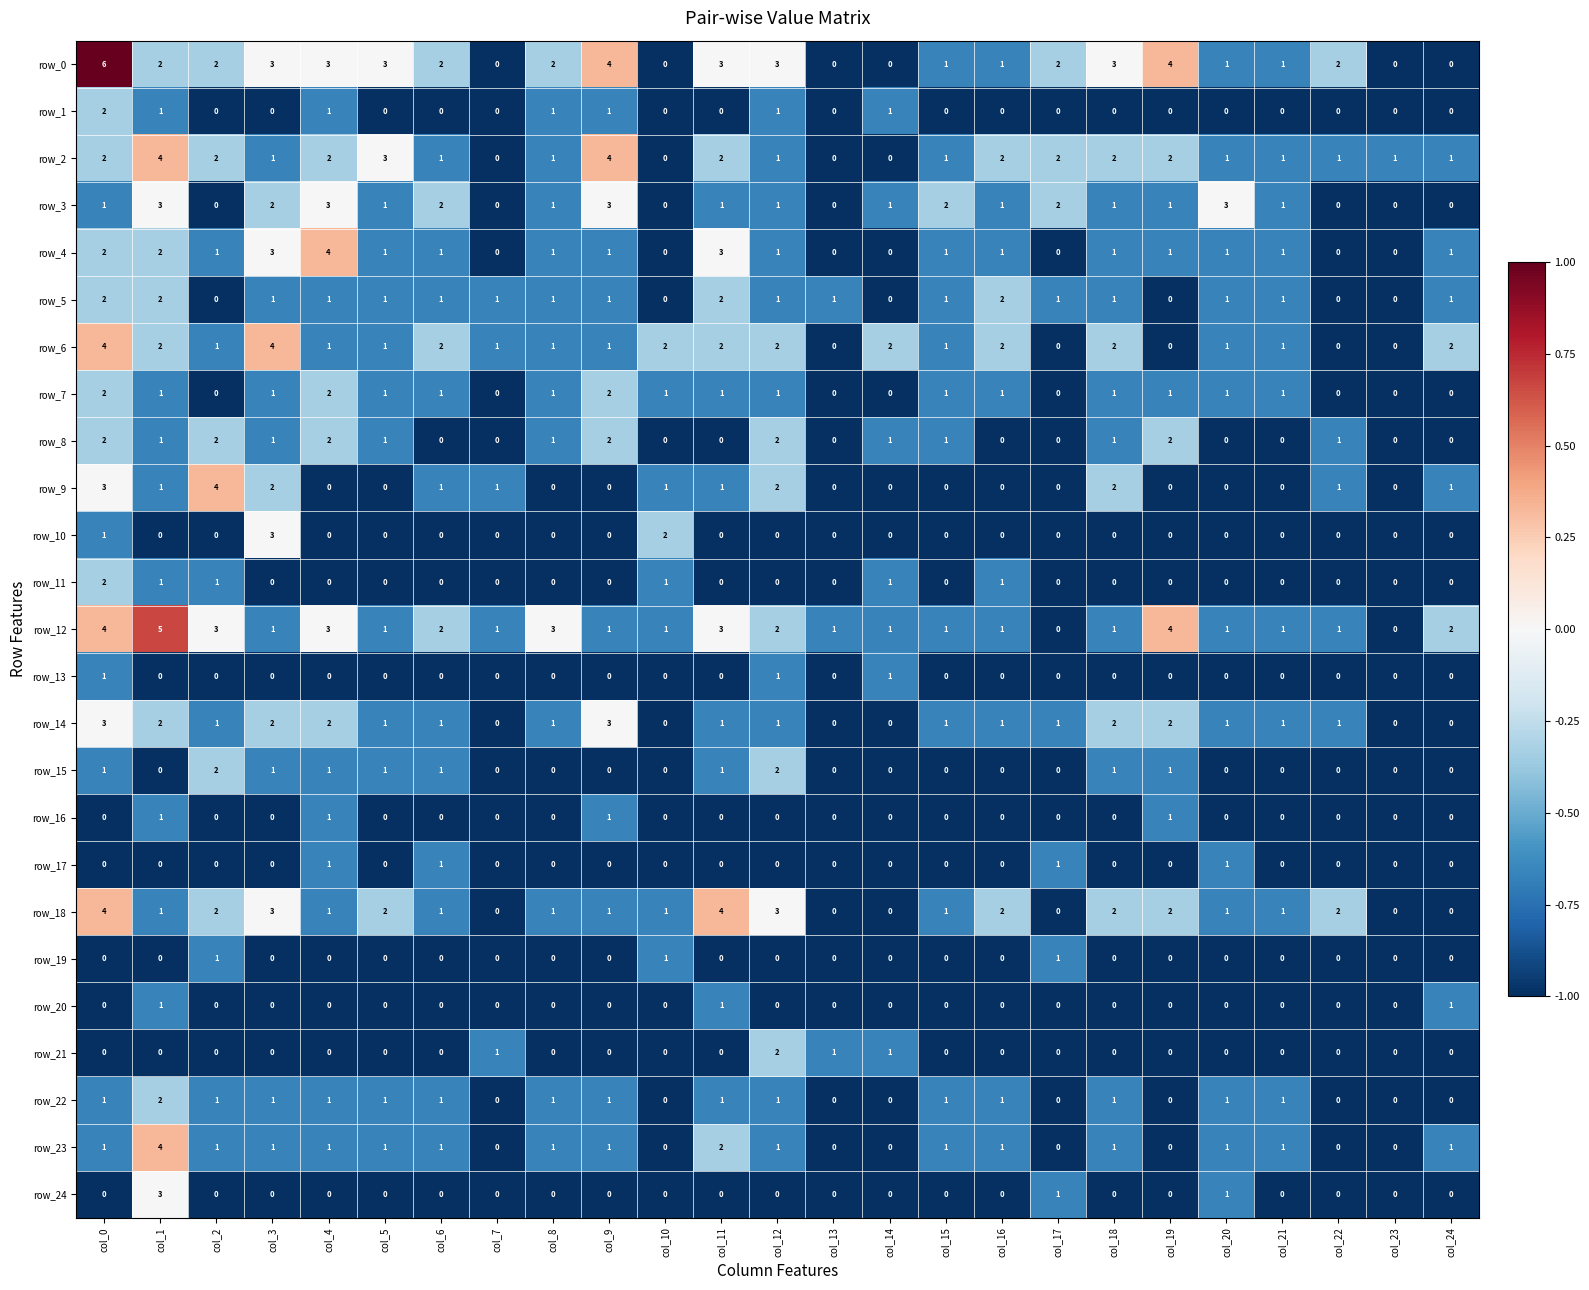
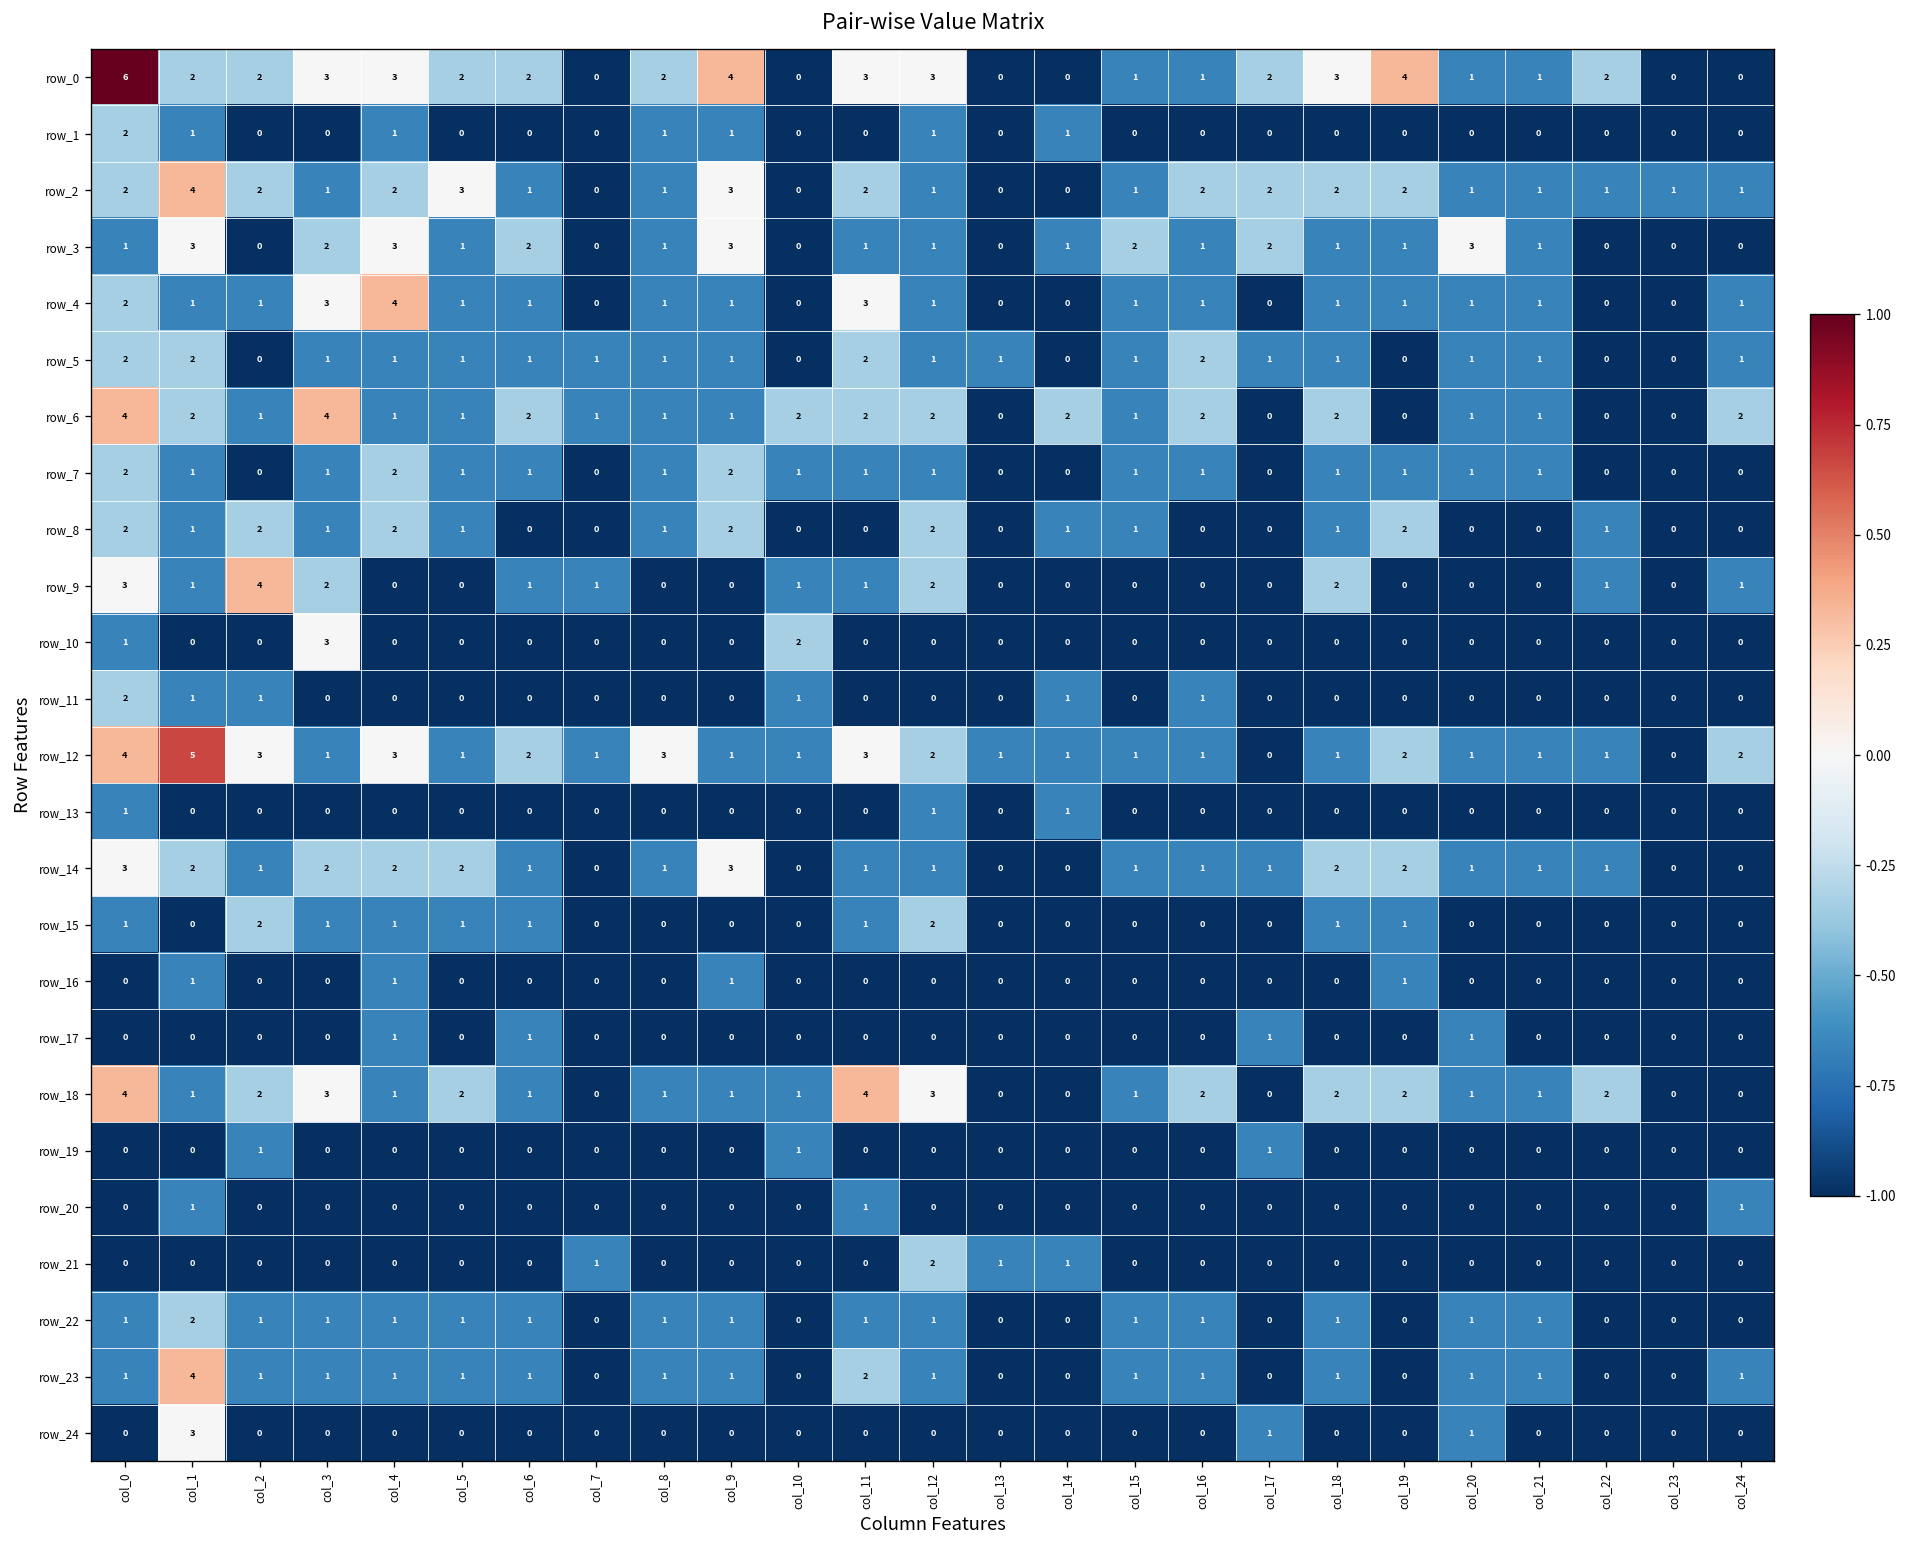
  {
    "row_0": {
      "col_0": 6,
      "col_1": 2,
      "col_2": 2,
      "col_3": 3,
      "col_4": 3,
-     "col_5": 3,
+     "col_5": 2,
      "col_6": 2,
      "col_7": 0,
      "col_8": 2,
      "col_9": 4,
      "col_10": 0,
      "col_11": 3,
      "col_12": 3,
      "col_13": 0,
      "col_14": 0,
      "col_15": 1,
      "col_16": 1,
      "col_17": 2,
      "col_18": 3,
      "col_19": 4,
      "col_20": 1,
      "col_21": 1,
      "col_22": 2,
      "col_23": 0,
      "col_24": 0
    },
    "row_2": {
      "col_0": 2,
      "col_1": 4,
      "col_2": 2,
      "col_3": 1,
      "col_4": 2,
      "col_5": 3,
      "col_6": 1,
      "col_7": 0,
      "col_8": 1,
-     "col_9": 4,
+     "col_9": 3,
      "col_10": 0,
      "col_11": 2,
      "col_12": 1,
      "col_13": 0,
      "col_14": 0,
      "col_15": 1,
      "col_16": 2,
      "col_17": 2,
      "col_18": 2,
      "col_19": 2,
      "col_20": 1,
      "col_21": 1,
      "col_22": 1,
      "col_23": 1,
      "col_24": 1
    },
    "row_4": {
      "col_0": 2,
-     "col_1": 2,
+     "col_1": 1,
      "col_2": 1,
      "col_3": 3,
      "col_4": 4,
      "col_5": 1,
      "col_6": 1,
      "col_7": 0,
      "col_8": 1,
      "col_9": 1,
      "col_10": 0,
      "col_11": 3,
      "col_12": 1,
      "col_13": 0,
      "col_14": 0,
      "col_15": 1,
      "col_16": 1,
      "col_17": 0,
      "col_18": 1,
      "col_19": 1,
      "col_20": 1,
      "col_21": 1,
      "col_22": 0,
      "col_23": 0,
      "col_24": 1
    },
    "row_12": {
      "col_0": 4,
      "col_1": 5,
      "col_2": 3,
      "col_3": 1,
      "col_4": 3,
      "col_5": 1,
      "col_6": 2,
      "col_7": 1,
      "col_8": 3,
      "col_9": 1,
      "col_10": 1,
      "col_11": 3,
      "col_12": 2,
      "col_13": 1,
      "col_14": 1,
      "col_15": 1,
      "col_16": 1,
      "col_17": 0,
      "col_18": 1,
-     "col_19": 4,
+     "col_19": 2,
      "col_20": 1,
      "col_21": 1,
      "col_22": 1,
      "col_23": 0,
      "col_24": 2
    },
    "row_14": {
      "col_0": 3,
      "col_1": 2,
      "col_2": 1,
      "col_3": 2,
      "col_4": 2,
-     "col_5": 1,
+     "col_5": 2,
      "col_6": 1,
      "col_7": 0,
      "col_8": 1,
      "col_9": 3,
      "col_10": 0,
      "col_11": 1,
      "col_12": 1,
      "col_13": 0,
      "col_14": 0,
      "col_15": 1,
      "col_16": 1,
      "col_17": 1,
      "col_18": 2,
      "col_19": 2,
      "col_20": 1,
      "col_21": 1,
      "col_22": 1,
      "col_23": 0,
      "col_24": 0
    }
  }
